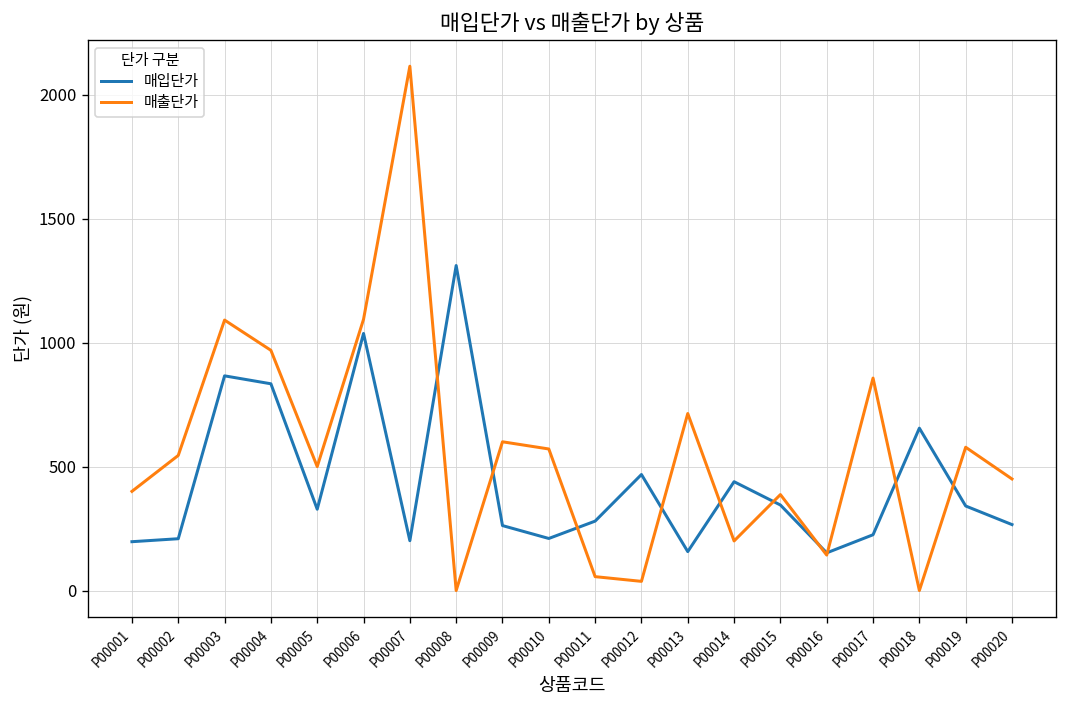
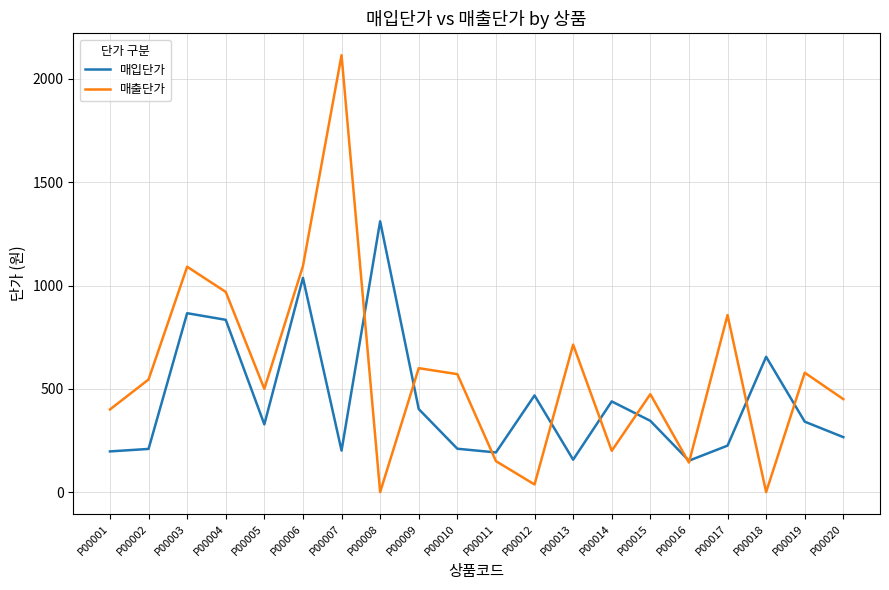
  {
    "매입단가": {
      "P00001": 200,
      "P00002": 210,
      "P00003": 870,
      "P00004": 830,
      "P00005": 330,
      "P00006": 1040,
      "P00007": 200,
      "P00008": 1310,
-     "P00009": 260,
+     "P00009": 400,
      "P00010": 210,
-     "P00011": 280,
+     "P00011": 190,
      "P00012": 470,
      "P00013": 160,
      "P00014": 440,
      "P00015": 350,
      "P00017": 230,
      "P00018": 660,
      "P00019": 340,
      "P00020": 270
    },
    "매출단가": {
      "P00001": 400,
      "P00002": 550,
      "P00003": 1090,
      "P00004": 970,
      "P00005": 500,
      "P00006": 1090,
      "P00007": 2120,
      "P00008": 0,
      "P00009": 600,
      "P00010": 570,
-     "P00011": 60,
+     "P00011": 150,
      "P00012": 40,
      "P00013": 710,
      "P00014": 200,
-     "P00015": 390,
+     "P00015": 470,
      "P00017": 860,
      "P00018": 0,
      "P00019": 580,
      "P00020": 450
    }
  }
